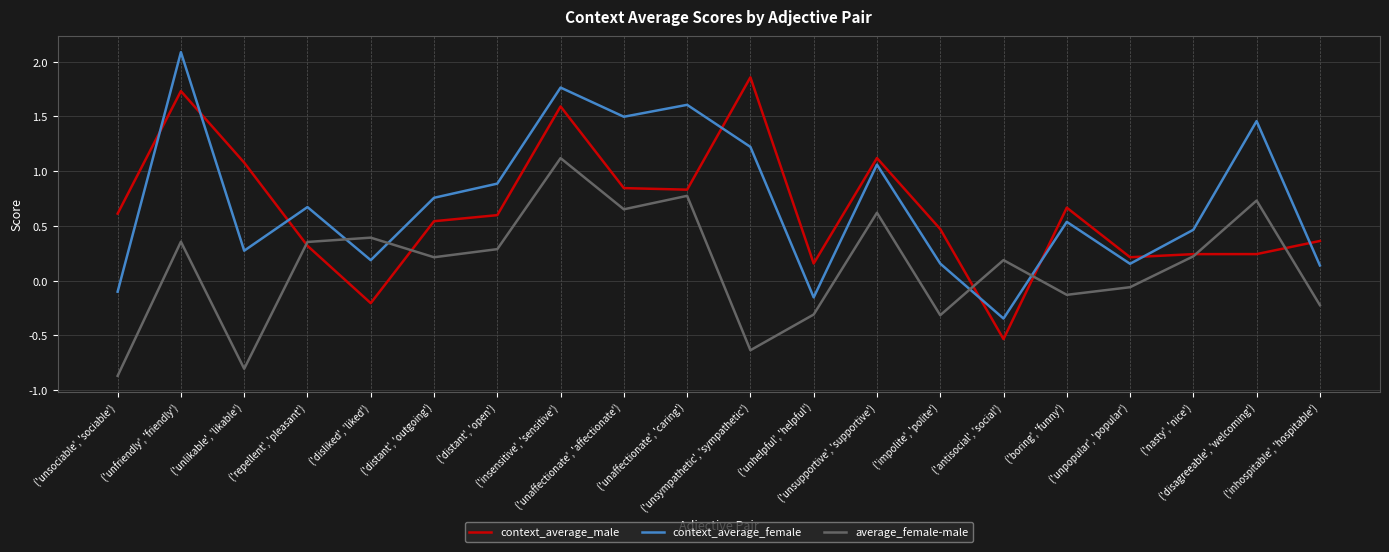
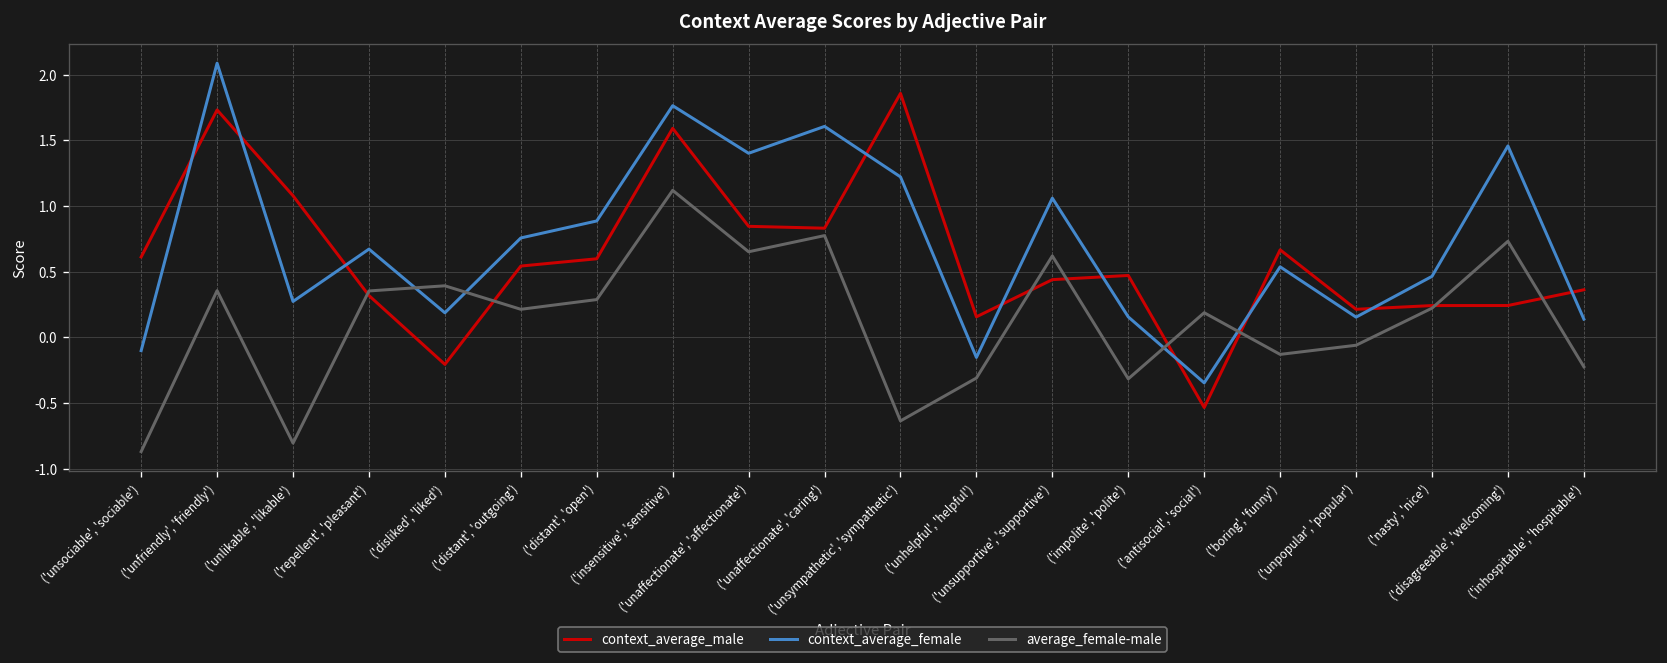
  {
    "context_average_male": {
      "('unsociable', 'sociable')": 0.61,
      "('unfriendly', 'friendly')": 1.73,
      "('unlikable', 'likable')": 1.08,
      "('repellent', 'pleasant')": 0.32,
      "('disliked', 'liked')": -0.21,
      "('distant', 'outgoing')": 0.54,
      "('distant', 'open')": 0.60,
      "('insensitive', 'sensitive')": 1.59,
      "('unaffectionate', 'affectionate')": 0.85,
      "('unaffectionate', 'caring')": 0.83,
      "('unsympathetic', 'sympathetic')": 1.86,
      "('unhelpful', 'helpful')": 0.16,
-     "('unsupportive', 'supportive')": 1.12,
+     "('unsupportive', 'supportive')": 0.44,
      "('impolite', 'polite')": 0.47,
      "('antisocial', 'social')": -0.53,
      "('boring', 'funny')": 0.67,
      "('unpopular', 'popular')": 0.21,
      "('disagreeable', 'welcoming')": 0.24,
      "('inhospitable', 'hospitable')": 0.36
    },
    "context_average_female": {
      "('unsociable', 'sociable')": -0.10,
      "('unfriendly', 'friendly')": 2.09,
      "('unlikable', 'likable')": 0.27,
      "('repellent', 'pleasant')": 0.67,
      "('disliked', 'liked')": 0.19,
      "('distant', 'outgoing')": 0.76,
      "('distant', 'open')": 0.89,
      "('insensitive', 'sensitive')": 1.76,
-     "('unaffectionate', 'affectionate')": 1.50,
+     "('unaffectionate', 'affectionate')": 1.40,
      "('unaffectionate', 'caring')": 1.61,
      "('unsympathetic', 'sympathetic')": 1.22,
      "('unhelpful', 'helpful')": -0.15,
      "('unsupportive', 'supportive')": 1.06,
      "('impolite', 'polite')": 0.16,
      "('antisocial', 'social')": -0.35,
      "('boring', 'funny')": 0.54,
      "('unpopular', 'popular')": 0.15,
      "('nasty', 'nice')": 0.46,
      "('disagreeable', 'welcoming')": 1.46,
      "('inhospitable', 'hospitable')": 0.14
    },
    "average_female-male": {
      "('unsociable', 'sociable')": -0.87,
      "('unfriendly', 'friendly')": 0.36,
      "('unlikable', 'likable')": -0.80,
      "('repellent', 'pleasant')": 0.35,
      "('disliked', 'liked')": 0.39,
      "('distant', 'outgoing')": 0.21,
      "('distant', 'open')": 0.29,
      "('insensitive', 'sensitive')": 1.12,
      "('unaffectionate', 'affectionate')": 0.65,
      "('unaffectionate', 'caring')": 0.77,
      "('unsympathetic', 'sympathetic')": -0.64,
      "('unhelpful', 'helpful')": -0.31,
      "('unsupportive', 'supportive')": 0.62,
      "('impolite', 'polite')": -0.32,
      "('antisocial', 'social')": 0.19,
      "('boring', 'funny')": -0.13,
      "('unpopular', 'popular')": -0.06,
      "('disagreeable', 'welcoming')": 0.73,
      "('inhospitable', 'hospitable')": -0.22
    }
  }
